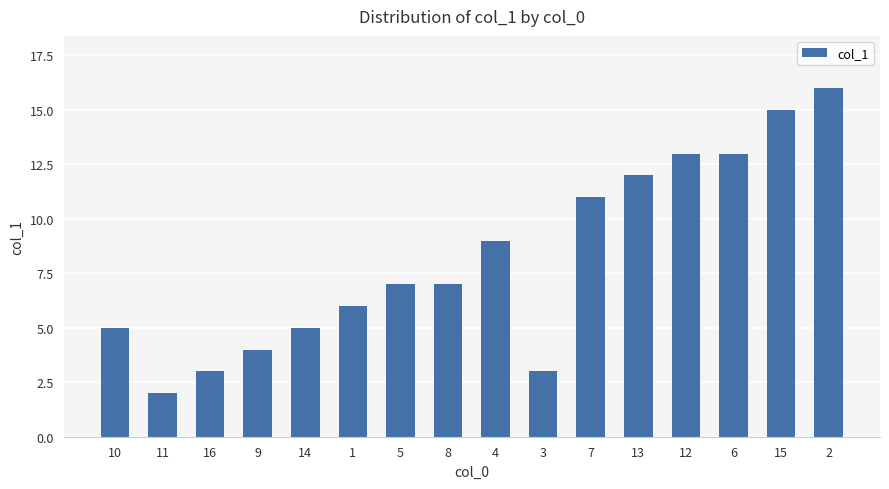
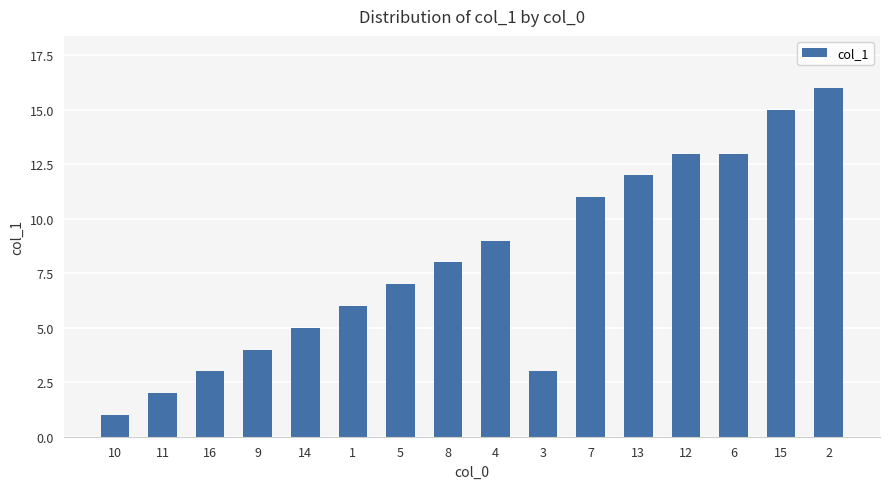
  {
-   "10": 5,
+   "10": 1,
    "11": 2,
    "16": 3,
    "9": 4,
    "14": 5,
    "1": 6,
    "5": 7,
-   "8": 7,
+   "8": 8,
    "4": 9,
    "3": 3,
    "7": 11,
    "13": 12,
    "12": 13,
    "6": 13,
    "15": 15,
    "2": 16
  }
